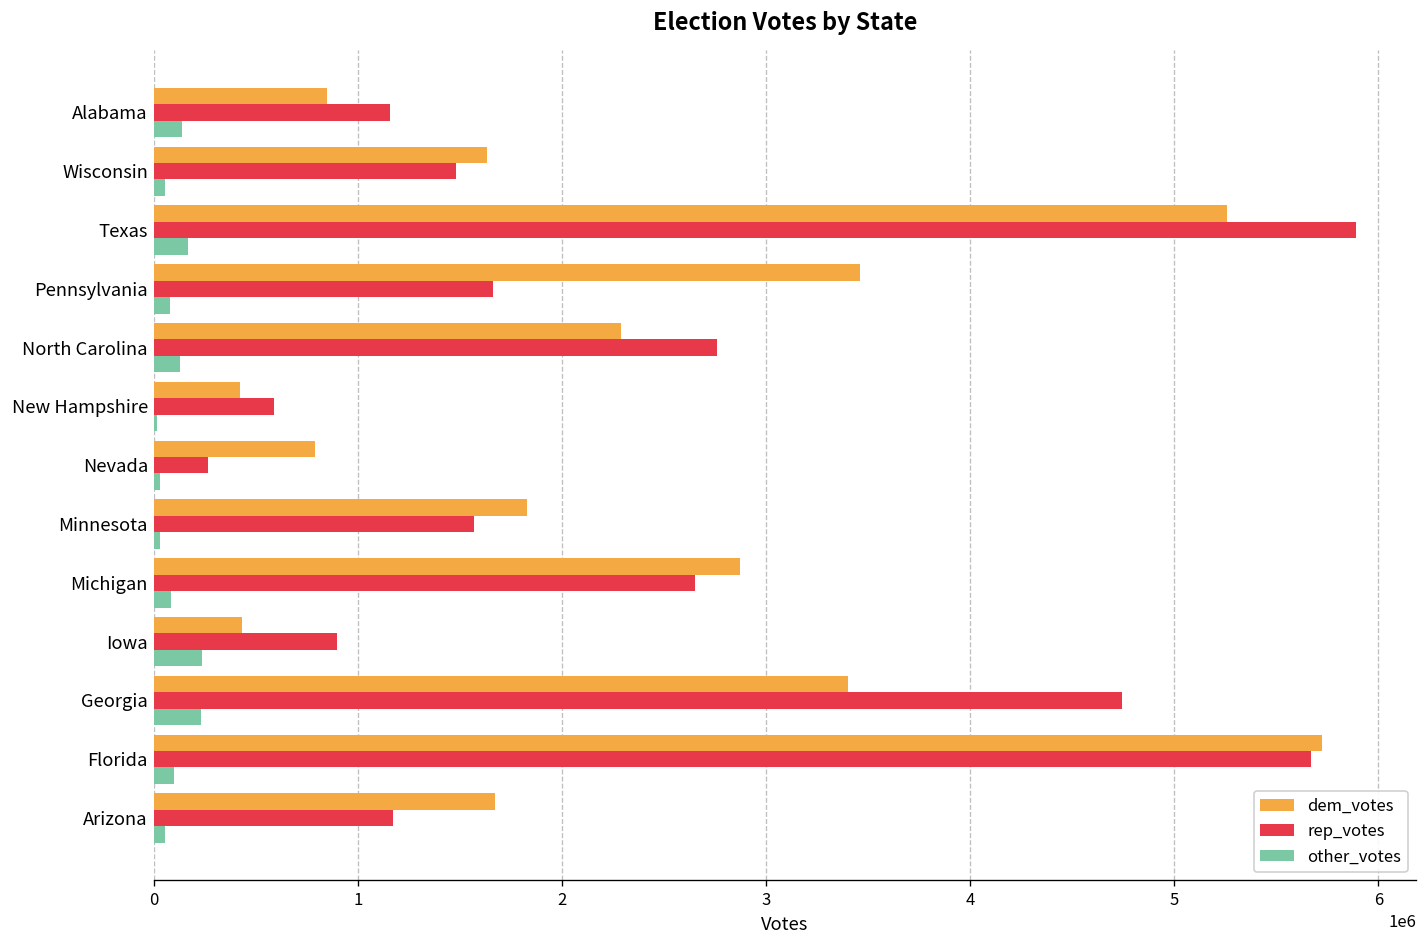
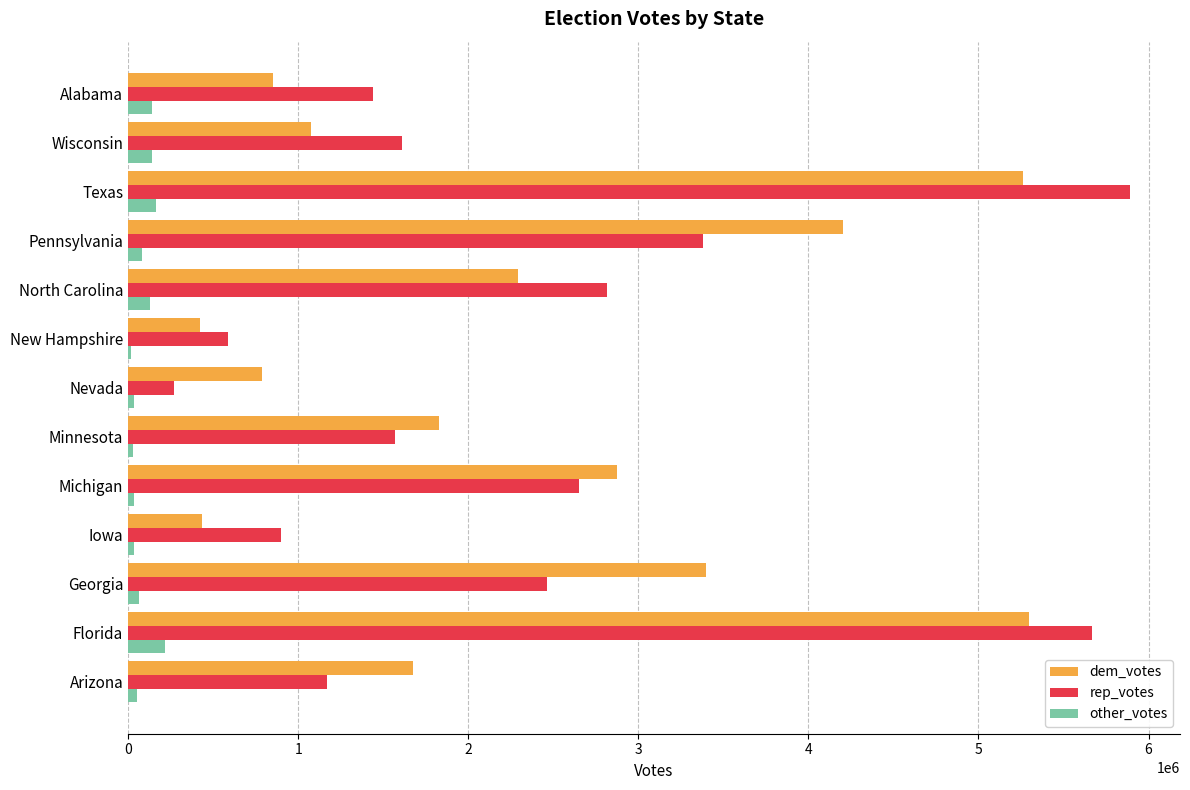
  {
    "dem_votes": {
      "Alabama": 850000,
-     "Wisconsin": 1630000,
+     "Wisconsin": 1070000,
      "Texas": 5260000,
-     "Pennsylvania": 3460000,
+     "Pennsylvania": 4200000,
      "North Carolina": 2290000,
      "New Hampshire": 420000,
      "Nevada": 790000,
      "Minnesota": 1830000,
      "Michigan": 2870000,
      "Iowa": 430000,
      "Georgia": 3400000,
-     "Florida": 5720000,
+     "Florida": 5300000,
      "Arizona": 1670000
    },
    "rep_votes": {
-     "Alabama": 1160000,
-     "Wisconsin": 1480000,
+     "Alabama": 1440000,
+     "Wisconsin": 1610000,
      "Texas": 5890000,
-     "Pennsylvania": 1660000,
-     "North Carolina": 2760000,
+     "Pennsylvania": 3380000,
+     "North Carolina": 2810000,
      "New Hampshire": 590000,
      "Nevada": 270000,
      "Minnesota": 1570000,
      "Michigan": 2650000,
      "Iowa": 900000,
-     "Georgia": 4740000,
+     "Georgia": 2460000,
      "Florida": 5670000,
      "Arizona": 1170000
    },
    "other_votes": {
      "Alabama": 140000,
-     "Wisconsin": 60000,
+     "Wisconsin": 140000,
      "Texas": 170000,
      "Pennsylvania": 80000,
      "North Carolina": 130000,
      "New Hampshire": 20000,
      "Nevada": 30000,
      "Minnesota": 30000,
-     "Michigan": 90000,
-     "Iowa": 240000,
-     "Georgia": 230000,
-     "Florida": 100000,
+     "Michigan": 40000,
+     "Iowa": 30000,
+     "Georgia": 60000,
+     "Florida": 220000,
      "Arizona": 50000
    }
  }
